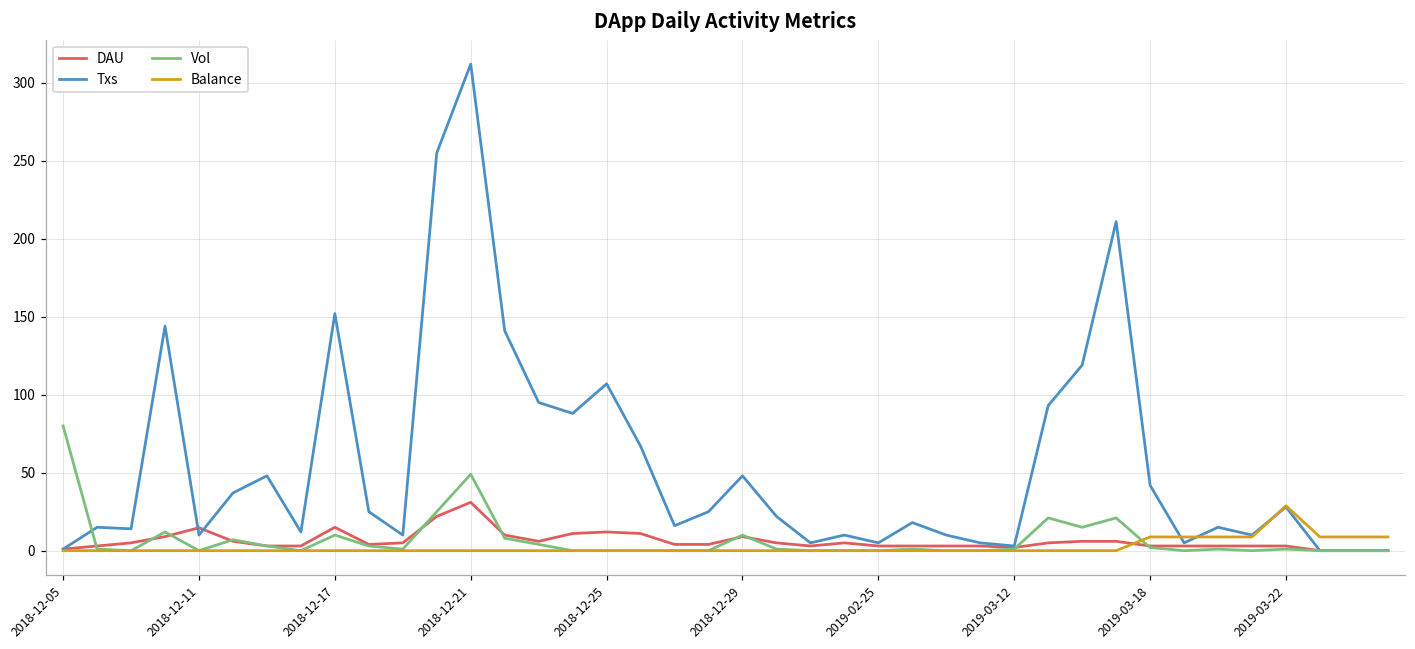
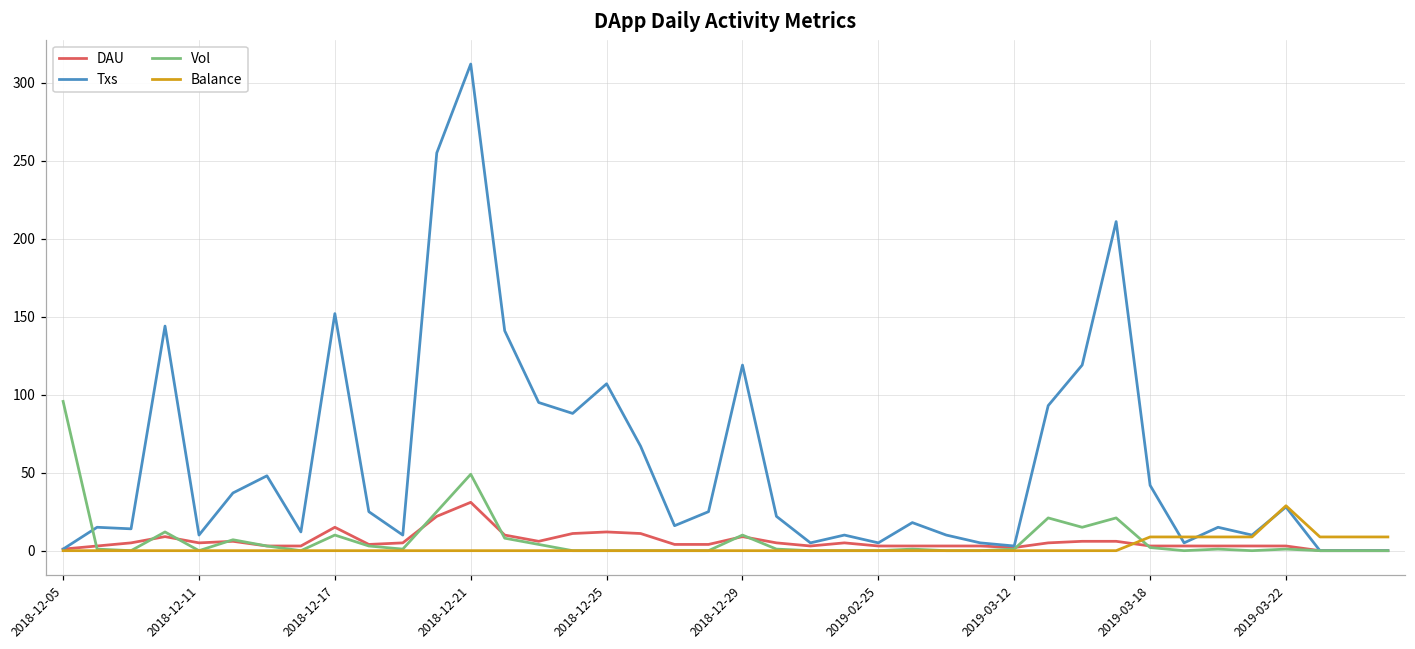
  {
    "DAU": {
-     "2018-12-11": 15,
+     "2018-12-11": 5,
      "2018-12-17": 15,
      "2018-12-21": 31,
      "2018-12-25": 12,
      "2019-02-25": 3,
      "2019-03-22": 3
    },
    "Txs": {
      "2018-12-11": 10,
      "2018-12-17": 152,
      "2018-12-21": 312,
      "2018-12-25": 107,
-     "2018-12-29": 48,
+     "2018-12-29": 119,
      "2019-02-25": 5,
      "2019-03-18": 42
    },
    "Vol": {
-     "2018-12-05": 80,
+     "2018-12-05": 96,
      "2018-12-17": 10,
      "2018-12-21": 49,
      "2019-03-22": 1
    },
    "Balance": {
      "2018-12-17": 0,
      "2018-12-21": 0,
      "2018-12-29": 0,
      "2019-03-18": 9
    }
  }
